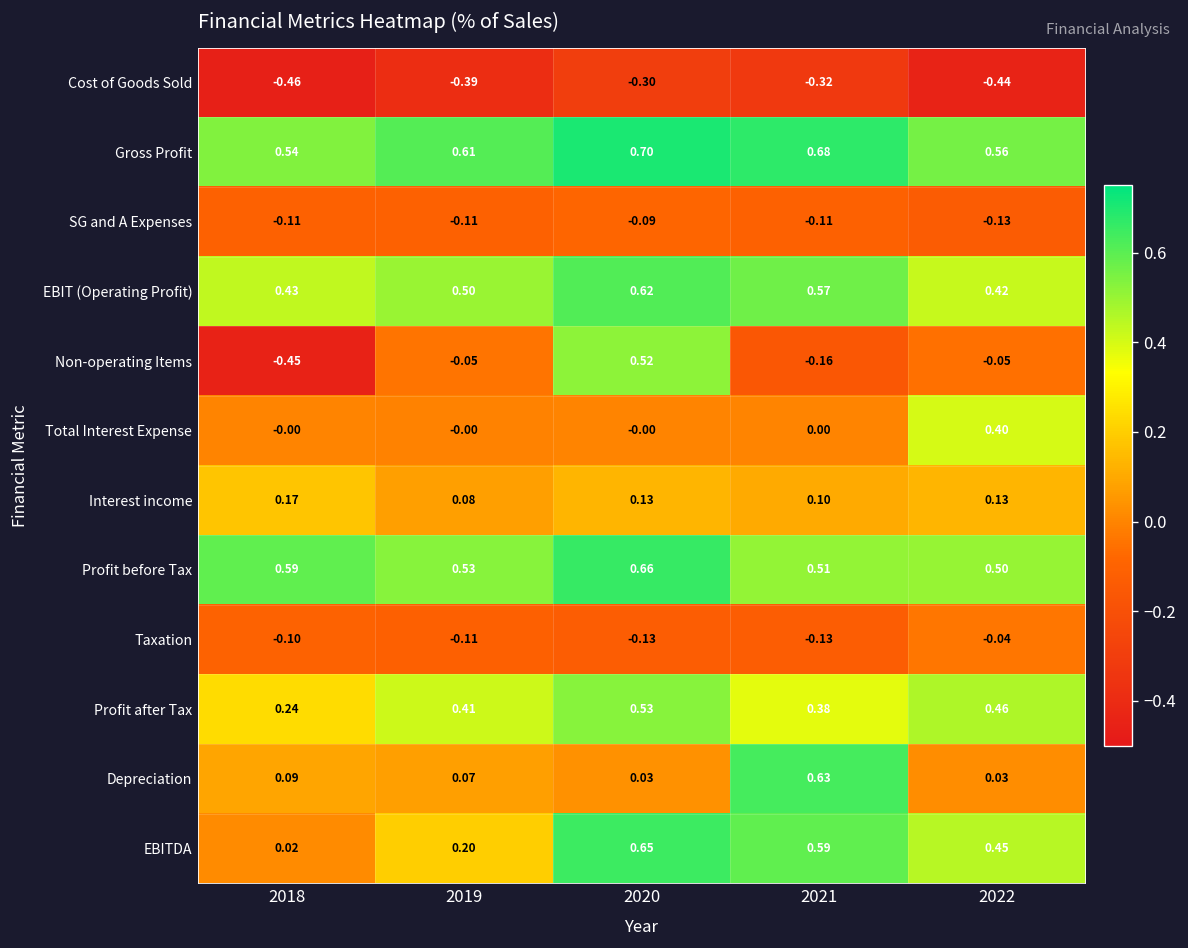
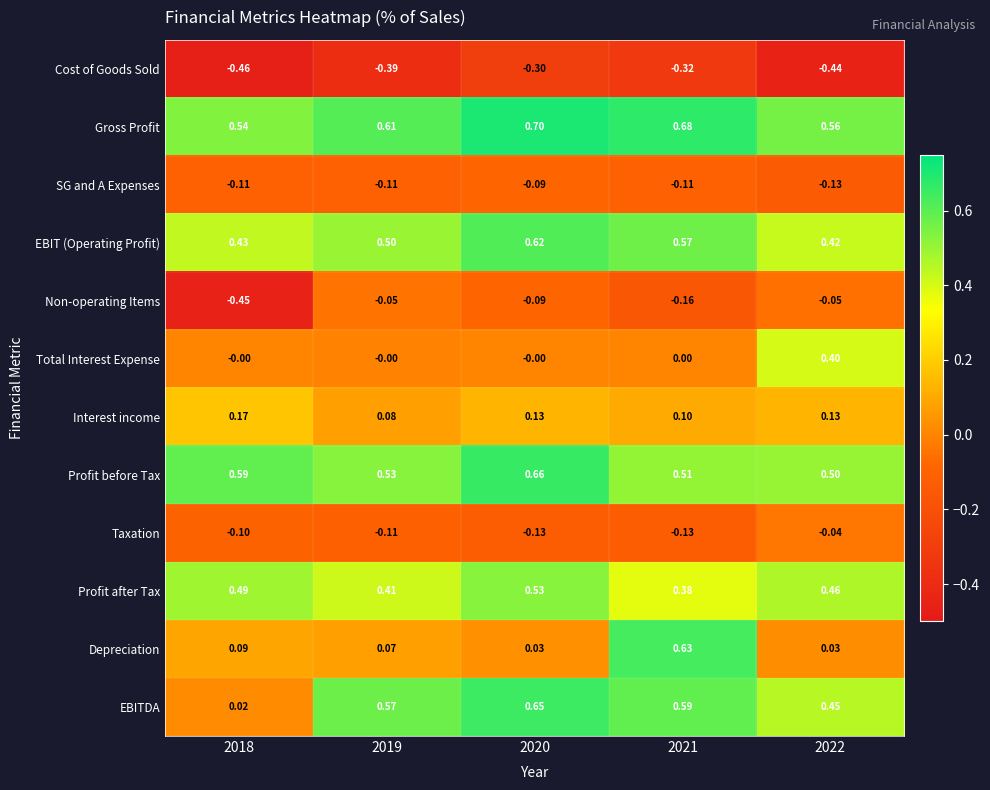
  {
    "Cost of Goods Sold": {
      "2018": -0.46,
      "2019": -0.39,
      "2020": -0.30,
      "2021": -0.32,
      "2022": -0.44
    },
    "Gross Profit": {
      "2018": 0.54,
      "2019": 0.61,
      "2020": 0.70,
      "2021": 0.68,
      "2022": 0.56
    },
    "SG and A Expenses": {
      "2018": -0.11,
      "2019": -0.11,
      "2020": -0.09,
      "2021": -0.11,
      "2022": -0.13
    },
    "EBIT (Operating Profit)": {
      "2018": 0.43,
      "2019": 0.50,
      "2020": 0.62,
      "2021": 0.57,
      "2022": 0.42
    },
    "Non-operating Items": {
      "2018": -0.45,
      "2019": -0.05,
-     "2020": 0.52,
+     "2020": -0.09,
      "2021": -0.16,
      "2022": -0.05
    },
    "Total Interest Expense": {
      "2018": -0.00,
      "2019": -0.00,
      "2020": -0.00,
      "2021": 0.00,
      "2022": 0.40
    },
    "Interest income": {
      "2018": 0.17,
      "2019": 0.08,
      "2020": 0.13,
      "2021": 0.10,
      "2022": 0.13
    },
    "Profit before Tax": {
      "2018": 0.59,
      "2019": 0.53,
      "2020": 0.66,
      "2021": 0.51,
      "2022": 0.50
    },
    "Taxation": {
      "2018": -0.10,
      "2019": -0.11,
      "2020": -0.13,
      "2021": -0.13,
      "2022": -0.04
    },
    "Profit after Tax": {
-     "2018": 0.24,
+     "2018": 0.49,
      "2019": 0.41,
      "2020": 0.53,
      "2021": 0.38,
      "2022": 0.46
    },
    "Depreciation": {
      "2018": 0.09,
      "2019": 0.07,
      "2020": 0.03,
      "2021": 0.63,
      "2022": 0.03
    },
    "EBITDA": {
      "2018": 0.02,
-     "2019": 0.20,
+     "2019": 0.57,
      "2020": 0.65,
      "2021": 0.59,
      "2022": 0.45
    }
  }
